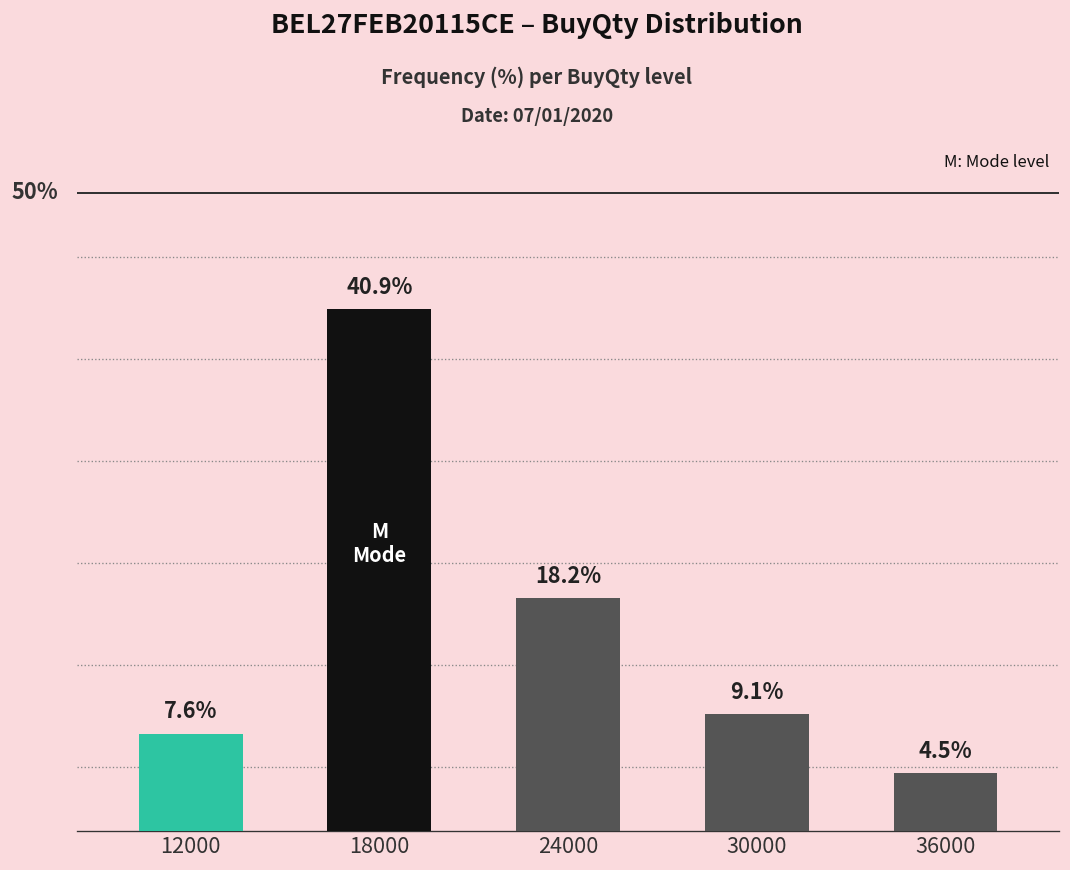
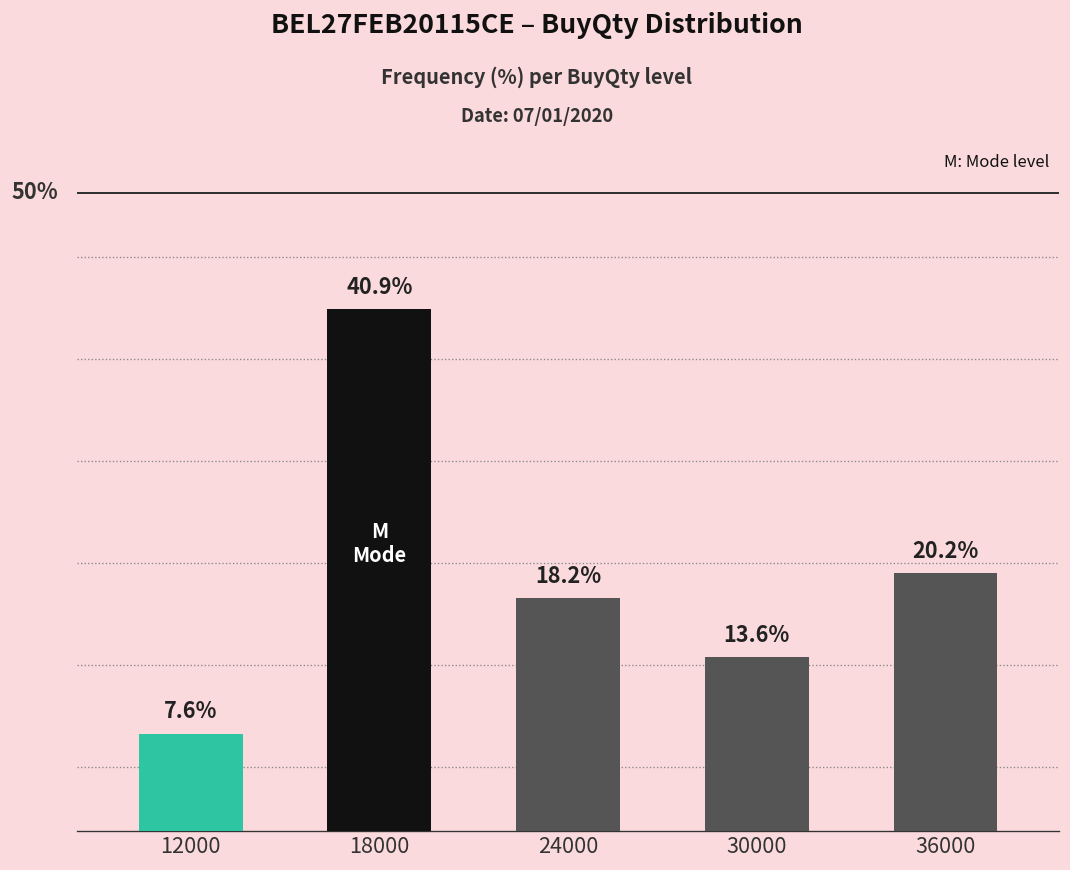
  {
    "12000": "7.6%",
    "18000": "40.9%",
    "24000": "18.2%",
-   "30000": "9.1%",
-   "36000": "4.5%"
+   "30000": "13.6%",
+   "36000": "20.2%"
  }
